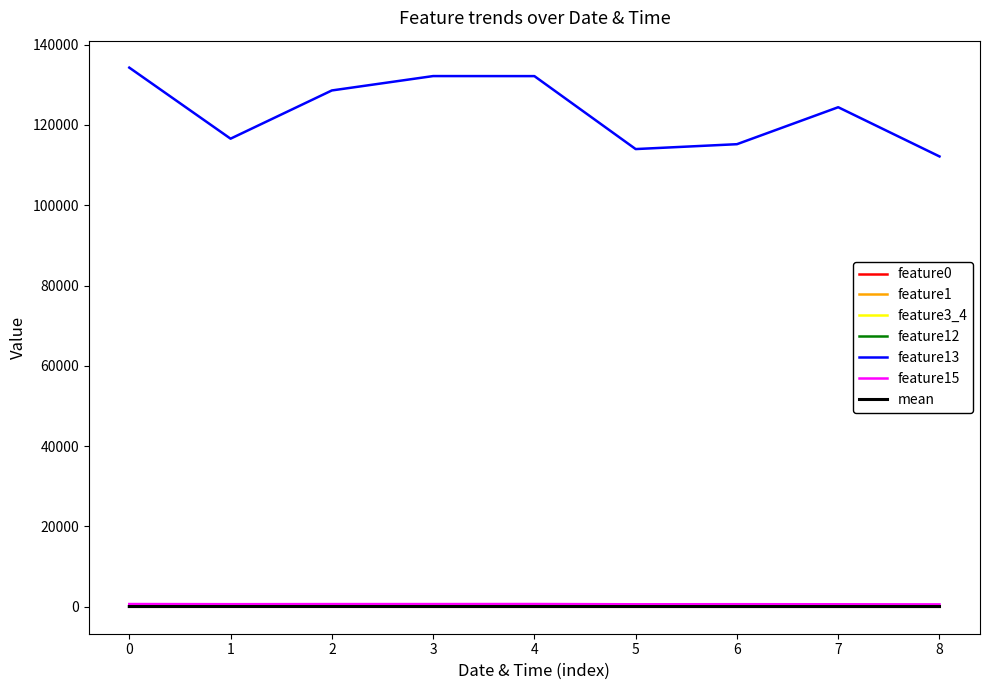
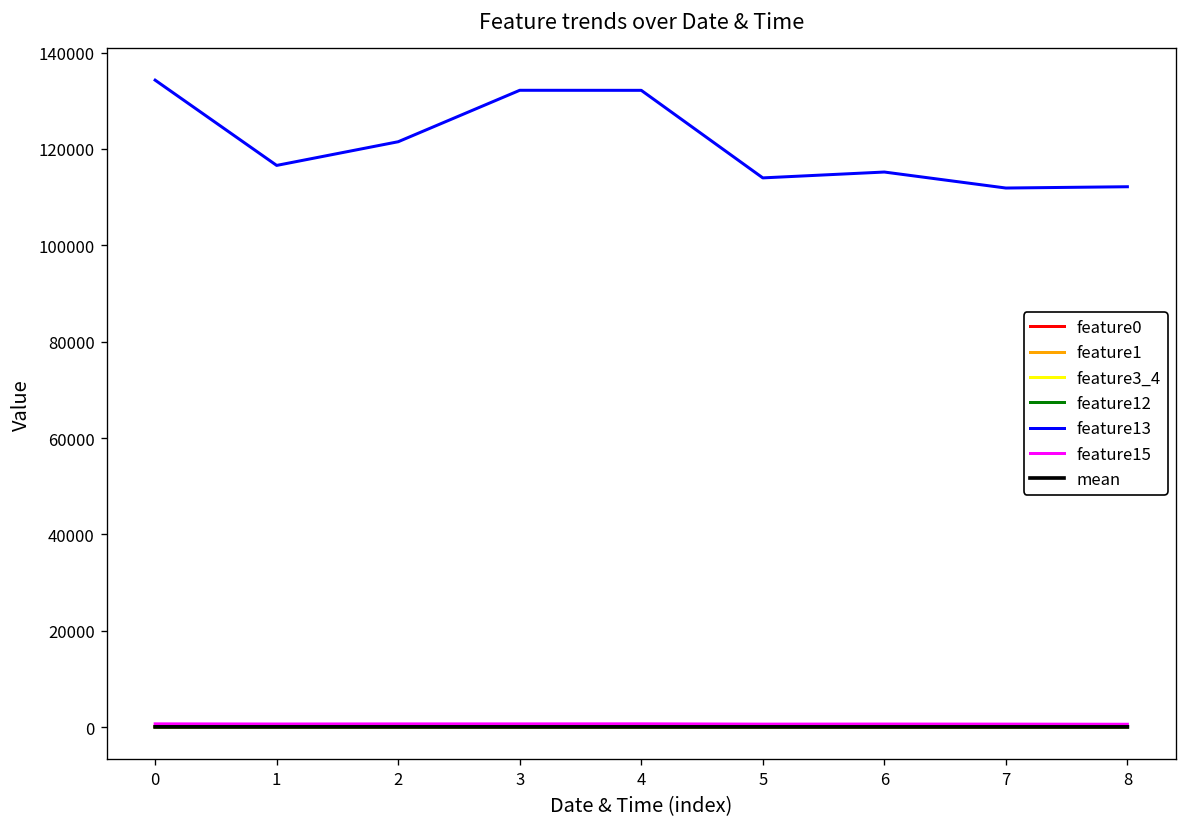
  {
    "feature13": {
      "0": 134000,
      "1": 117000,
-     "2": 129000,
+     "2": 121000,
      "3": 132000,
      "4": 132000,
      "5": 114000,
      "6": 115000,
-     "7": 124000,
+     "7": 112000,
      "8": 112000
    }
  }
